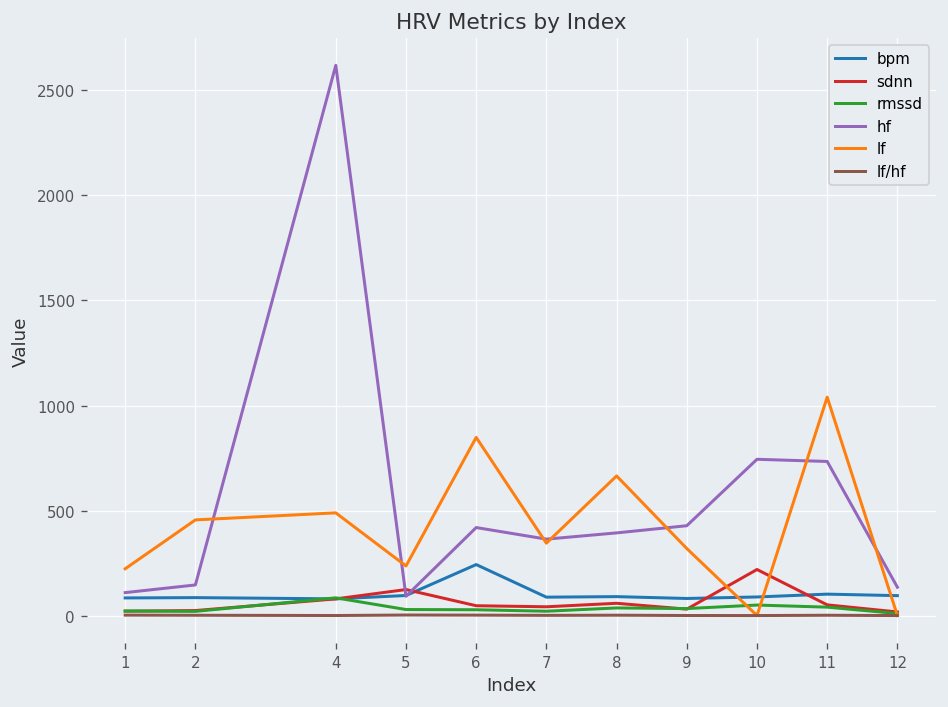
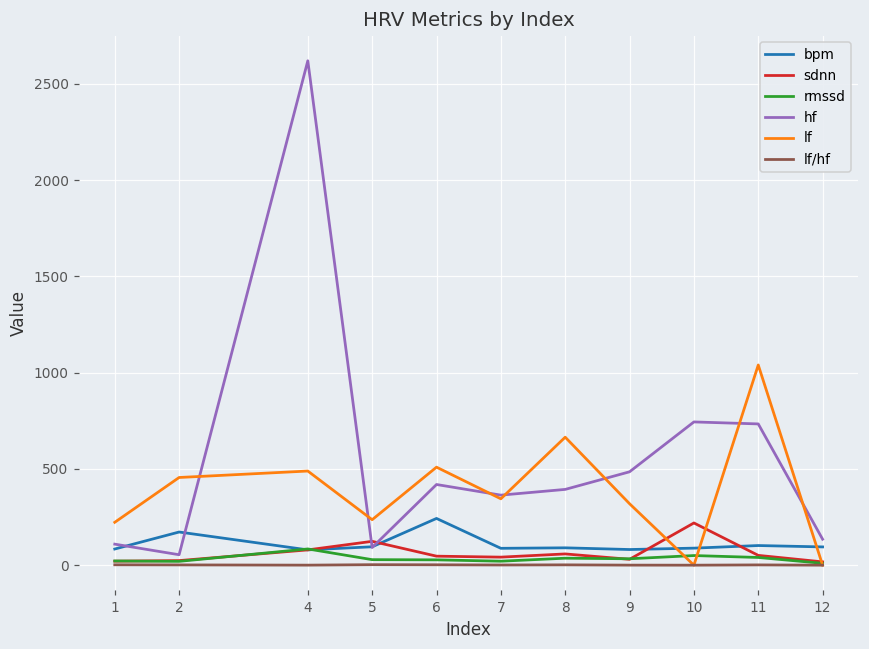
  {
    "bpm": {
      "1": 80,
-     "2": 90,
+     "2": 170,
      "6": 240,
      "7": 90,
      "8": 90,
      "9": 80,
      "10": 90,
      "11": 100,
      "12": 90
    },
    "sdnn": {
      "5": 120,
      "6": 50,
      "7": 40,
      "8": 60,
      "10": 220
    },
    "rmssd": {
      "5": 30,
      "6": 30,
      "7": 20,
      "8": 40,
      "10": 50
    },
    "hf": {
      "1": 110,
-     "2": 150,
+     "2": 50,
      "4": 2620,
      "6": 420,
      "7": 360,
      "8": 390,
-     "9": 430,
+     "9": 480,
      "10": 740,
      "11": 730,
      "12": 130
    },
    "lf": {
      "1": 220,
      "2": 460,
      "4": 490,
      "5": 240,
-     "6": 850,
+     "6": 510,
      "7": 340,
      "8": 660,
      "9": 320,
      "11": 1040
    },
    "lf/hf": {
      "1": 0,
      "2": 0,
      "4": 0,
      "5": 0,
      "6": 0,
      "7": 0,
      "8": 0,
      "9": 0,
      "11": 0
    }
  }
